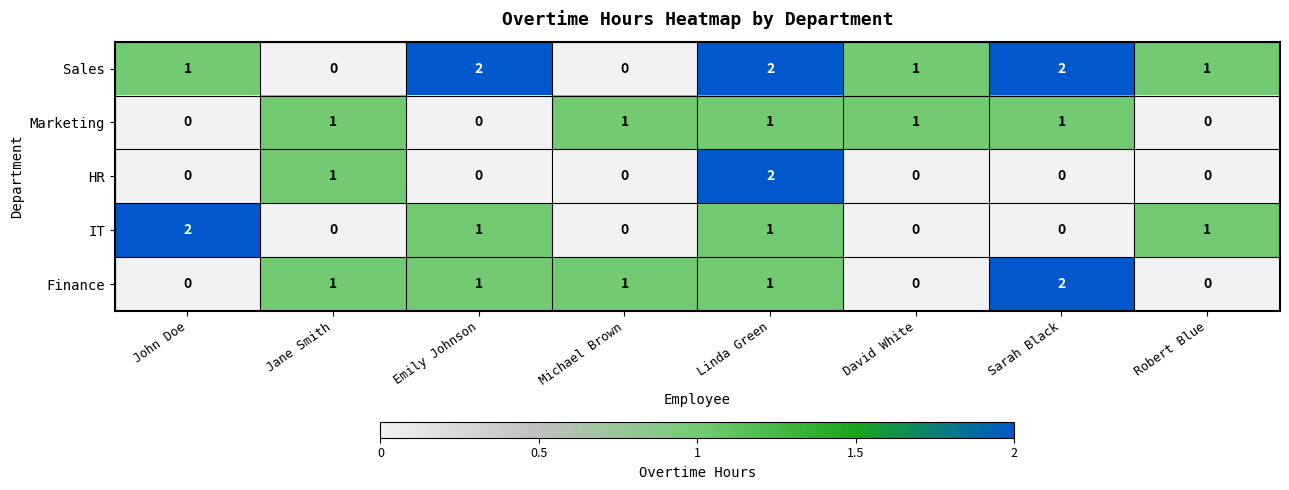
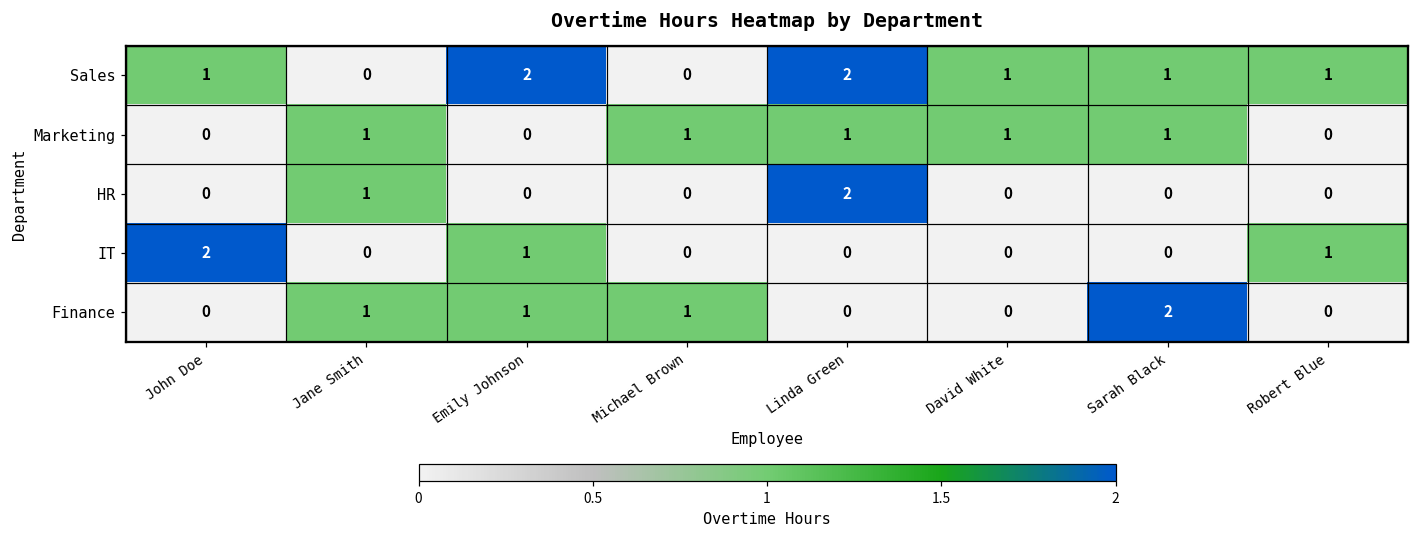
  {
    "Sales": {
      "John Doe": 1,
      "Jane Smith": 0,
      "Emily Johnson": 2,
      "Michael Brown": 0,
      "Linda Green": 2,
      "David White": 1,
-     "Sarah Black": 2,
+     "Sarah Black": 1,
      "Robert Blue": 1
    },
    "Marketing": {
      "John Doe": 0,
      "Jane Smith": 1,
      "Emily Johnson": 0,
      "Michael Brown": 1,
      "Linda Green": 1,
      "David White": 1,
      "Sarah Black": 1,
      "Robert Blue": 0
    },
    "HR": {
      "John Doe": 0,
      "Jane Smith": 1,
      "Emily Johnson": 0,
      "Michael Brown": 0,
      "Linda Green": 2,
      "David White": 0,
      "Sarah Black": 0,
      "Robert Blue": 0
    },
    "IT": {
      "John Doe": 2,
      "Jane Smith": 0,
      "Emily Johnson": 1,
      "Michael Brown": 0,
-     "Linda Green": 1,
+     "Linda Green": 0,
      "David White": 0,
      "Sarah Black": 0,
      "Robert Blue": 1
    },
    "Finance": {
      "John Doe": 0,
      "Jane Smith": 1,
      "Emily Johnson": 1,
      "Michael Brown": 1,
-     "Linda Green": 1,
+     "Linda Green": 0,
      "David White": 0,
      "Sarah Black": 2,
      "Robert Blue": 0
    }
  }
